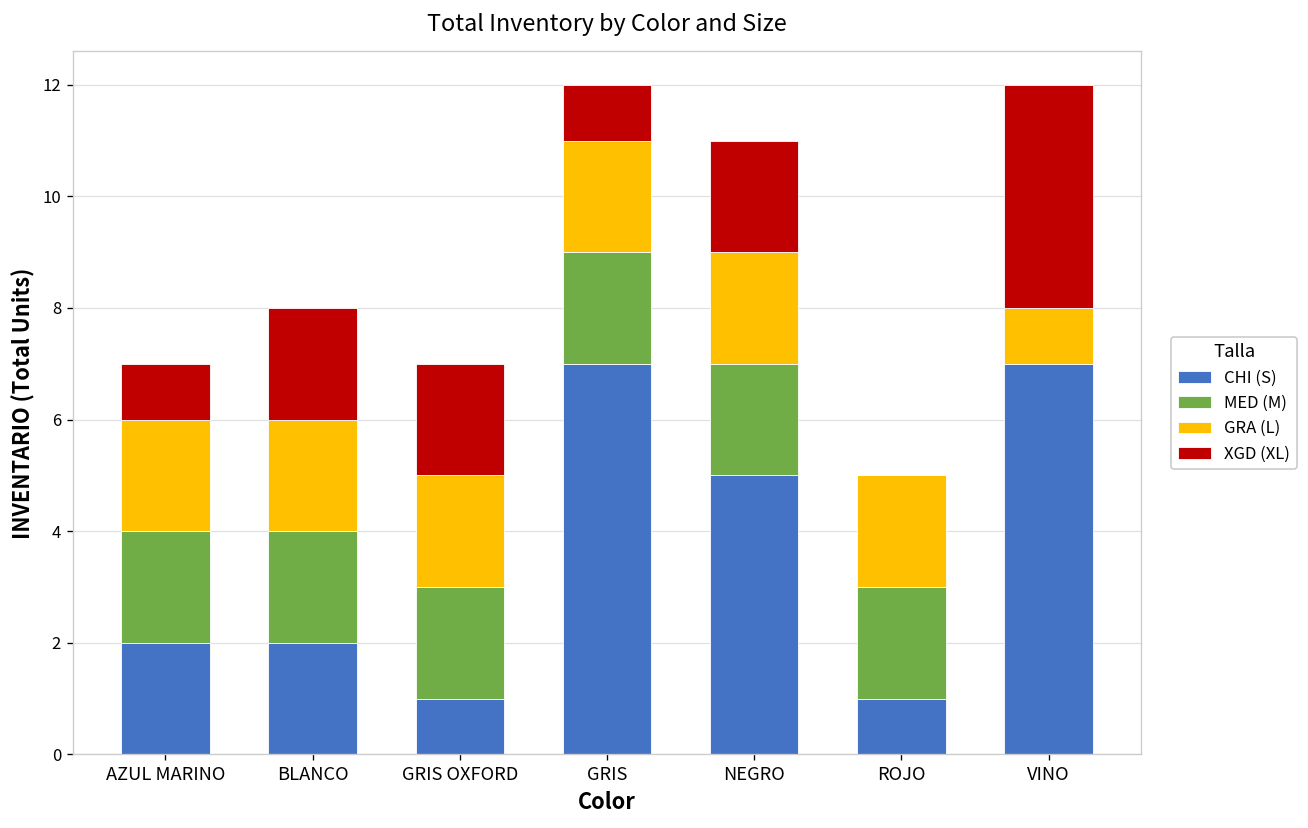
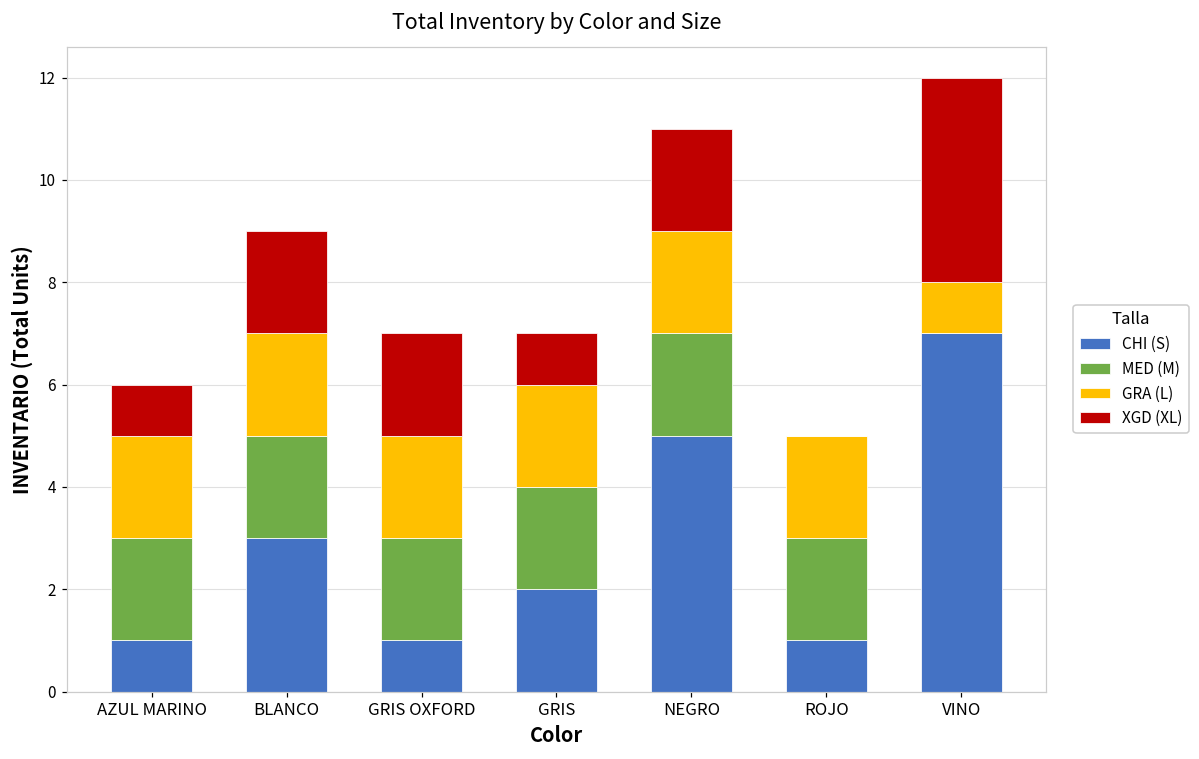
  {
    "CHI (S)": {
-     "AZUL MARINO": 2,
-     "BLANCO": 2,
+     "AZUL MARINO": 1,
+     "BLANCO": 3,
      "GRIS OXFORD": 1,
-     "GRIS": 7,
+     "GRIS": 2,
      "NEGRO": 5,
      "ROJO": 1,
      "VINO": 7
    },
    "MED (M)": {
      "AZUL MARINO": 2,
      "BLANCO": 2,
      "GRIS OXFORD": 2,
      "GRIS": 2,
      "NEGRO": 2,
      "ROJO": 2,
      "VINO": 0
    },
    "GRA (L)": {
      "AZUL MARINO": 2,
      "BLANCO": 2,
      "GRIS OXFORD": 2,
      "GRIS": 2,
      "NEGRO": 2,
      "ROJO": 2,
      "VINO": 1
    },
    "XGD (XL)": {
      "AZUL MARINO": 1,
      "BLANCO": 2,
      "GRIS OXFORD": 2,
      "GRIS": 1,
      "NEGRO": 2,
      "ROJO": 0,
      "VINO": 4
    }
  }
